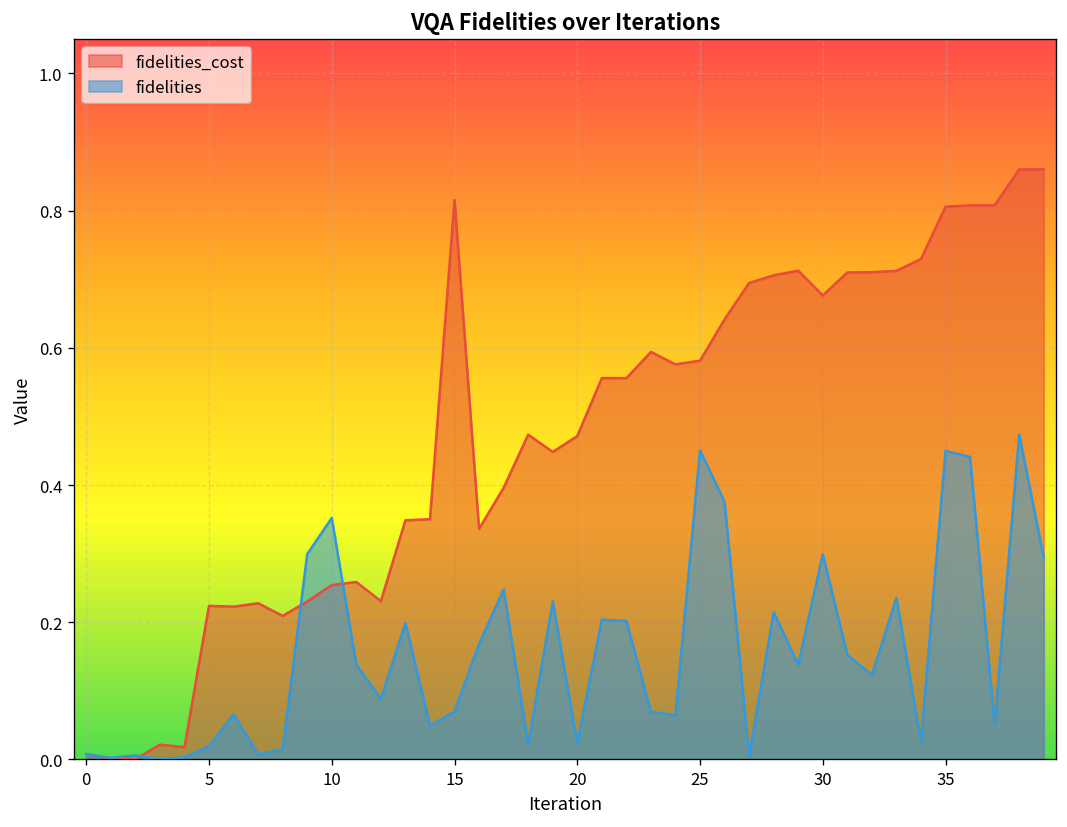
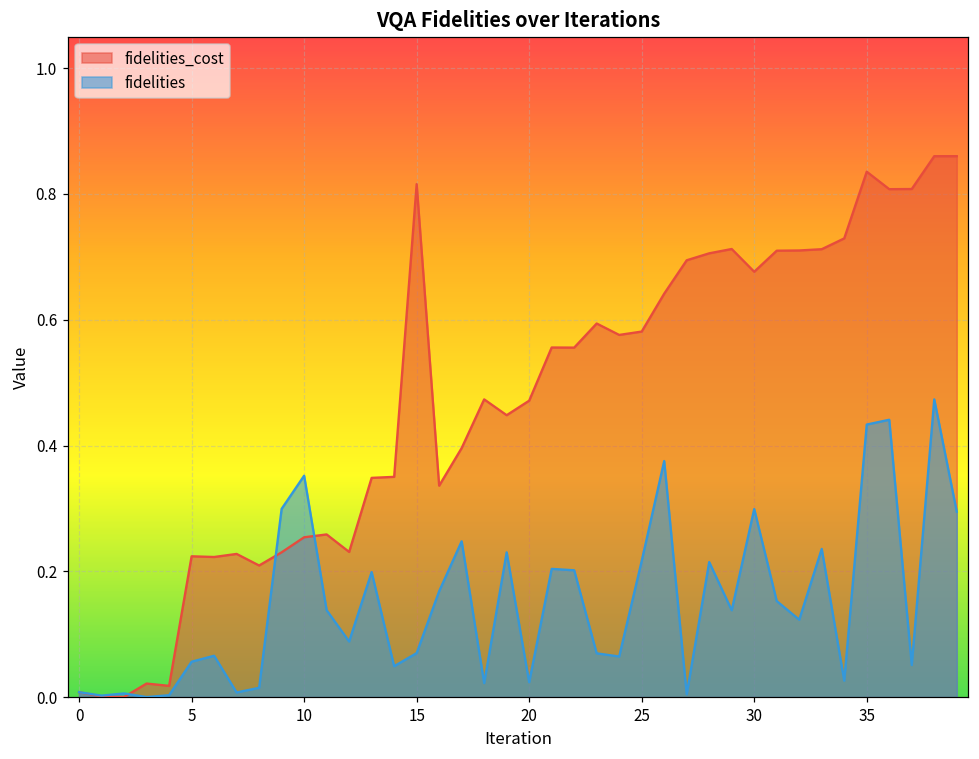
  {
    "fidelities_cost": {
      "5": 0.22,
      "10": 0.25,
      "15": 0.82,
      "20": 0.47,
      "25": 0.58,
      "30": 0.68,
-     "35": 0.81
+     "35": 0.84
    },
    "fidelities": {
-     "5": 0.02,
+     "5": 0.06,
      "10": 0.35,
      "15": 0.07,
      "20": 0.02,
-     "25": 0.45,
+     "25": 0.22,
      "30": 0.30,
-     "35": 0.45
+     "35": 0.43
    }
  }
